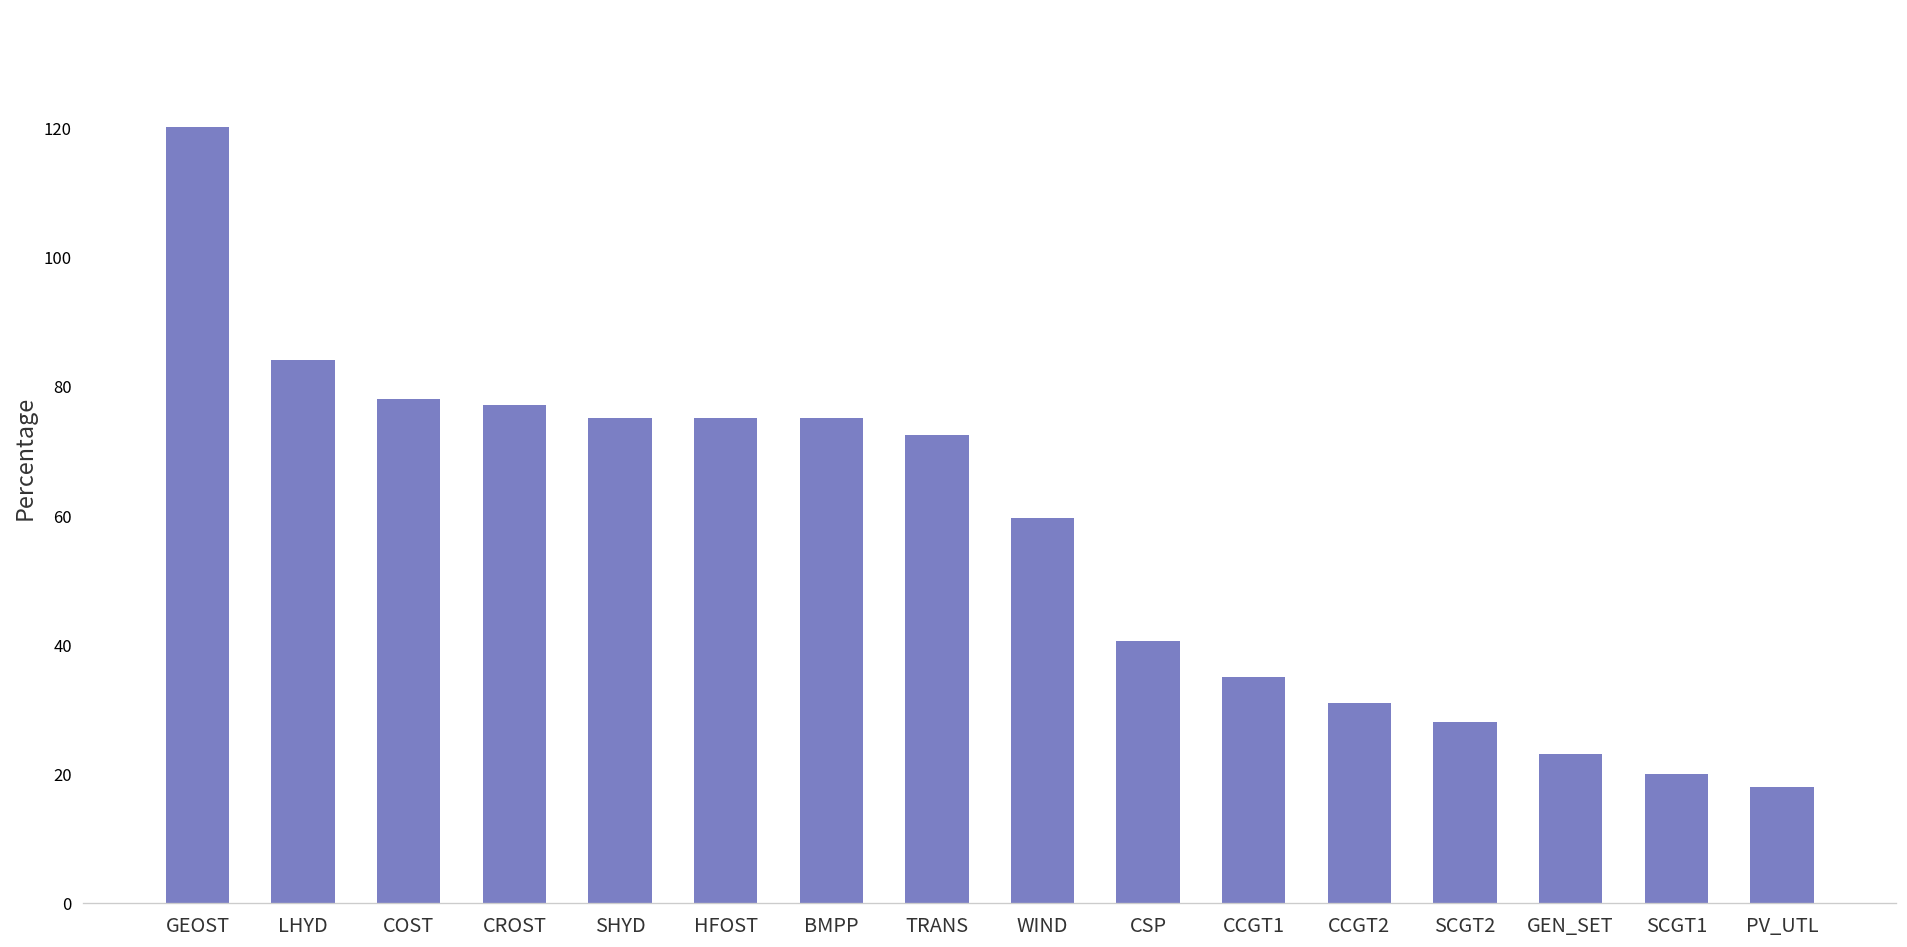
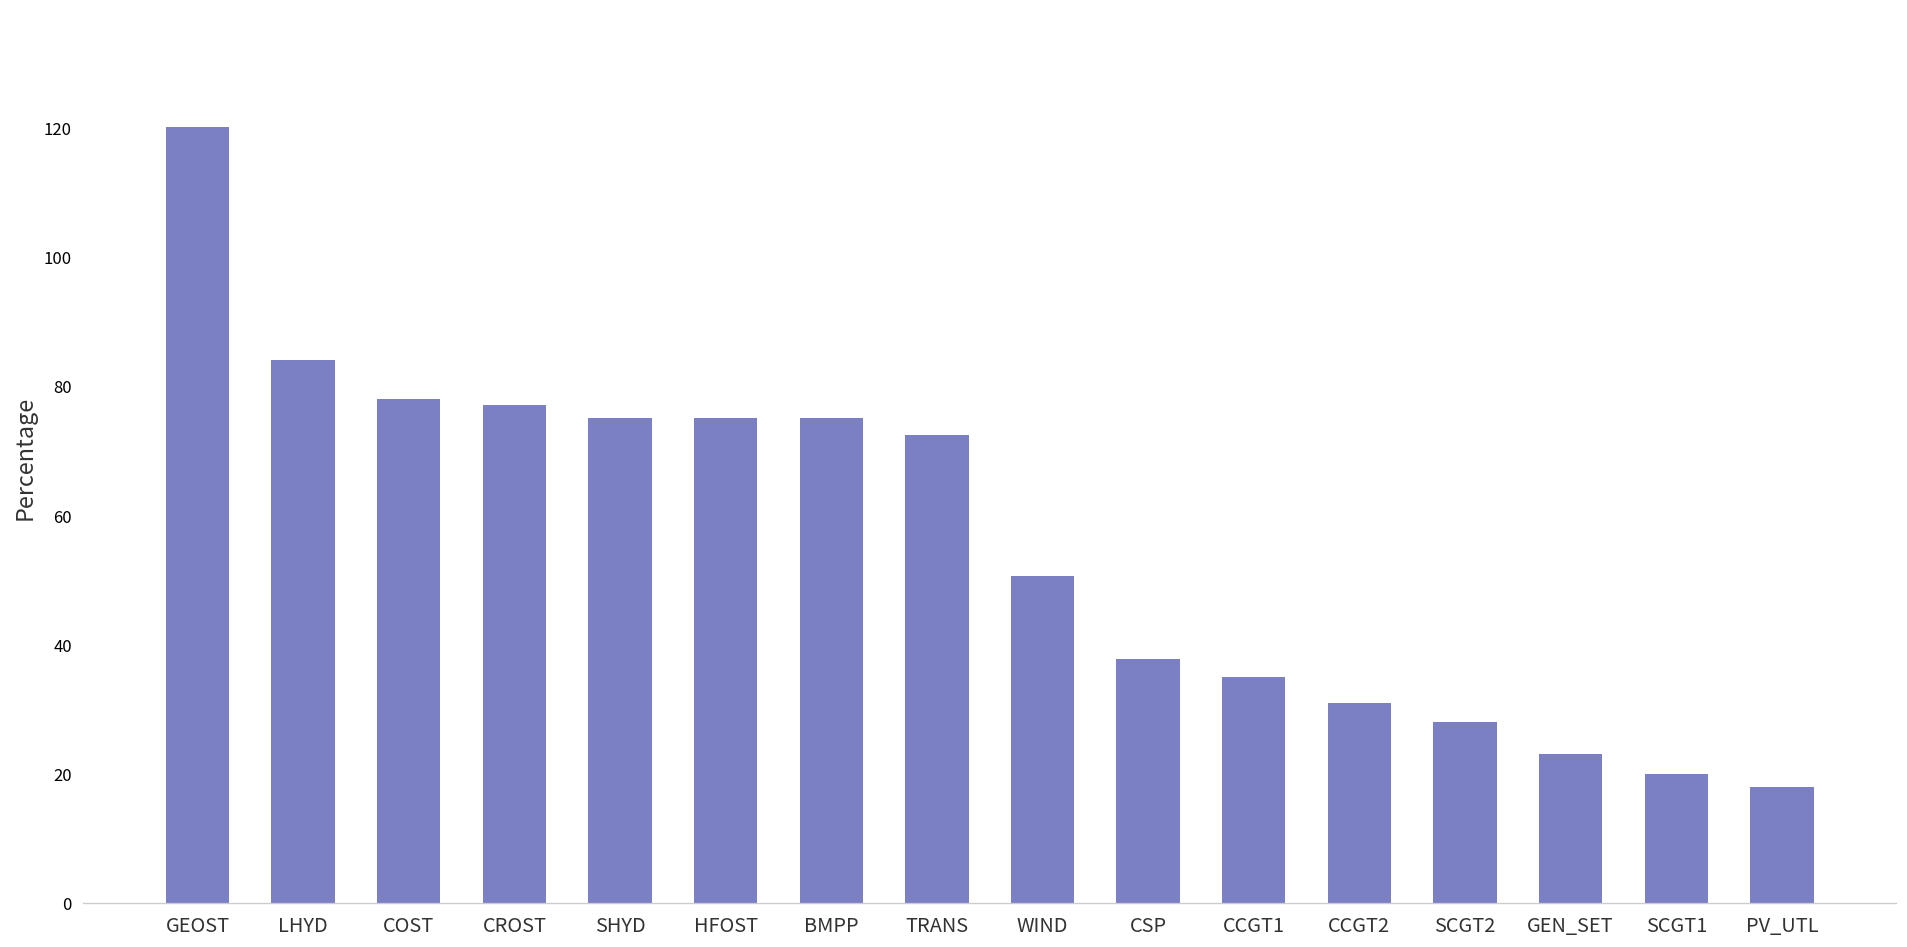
  {
    "GEOST": 120,
    "LHYD": 84,
    "COST": 78,
    "CROST": 77,
    "SHYD": 75,
    "HFOST": 75,
    "BMPP": 75,
    "TRANS": 72,
-   "WIND": 60,
-   "CSP": 41,
+   "WIND": 51,
+   "CSP": 38,
    "CCGT1": 35,
    "CCGT2": 31,
    "SCGT2": 28,
    "GEN_SET": 23,
    "SCGT1": 20,
    "PV_UTL": 18
  }
